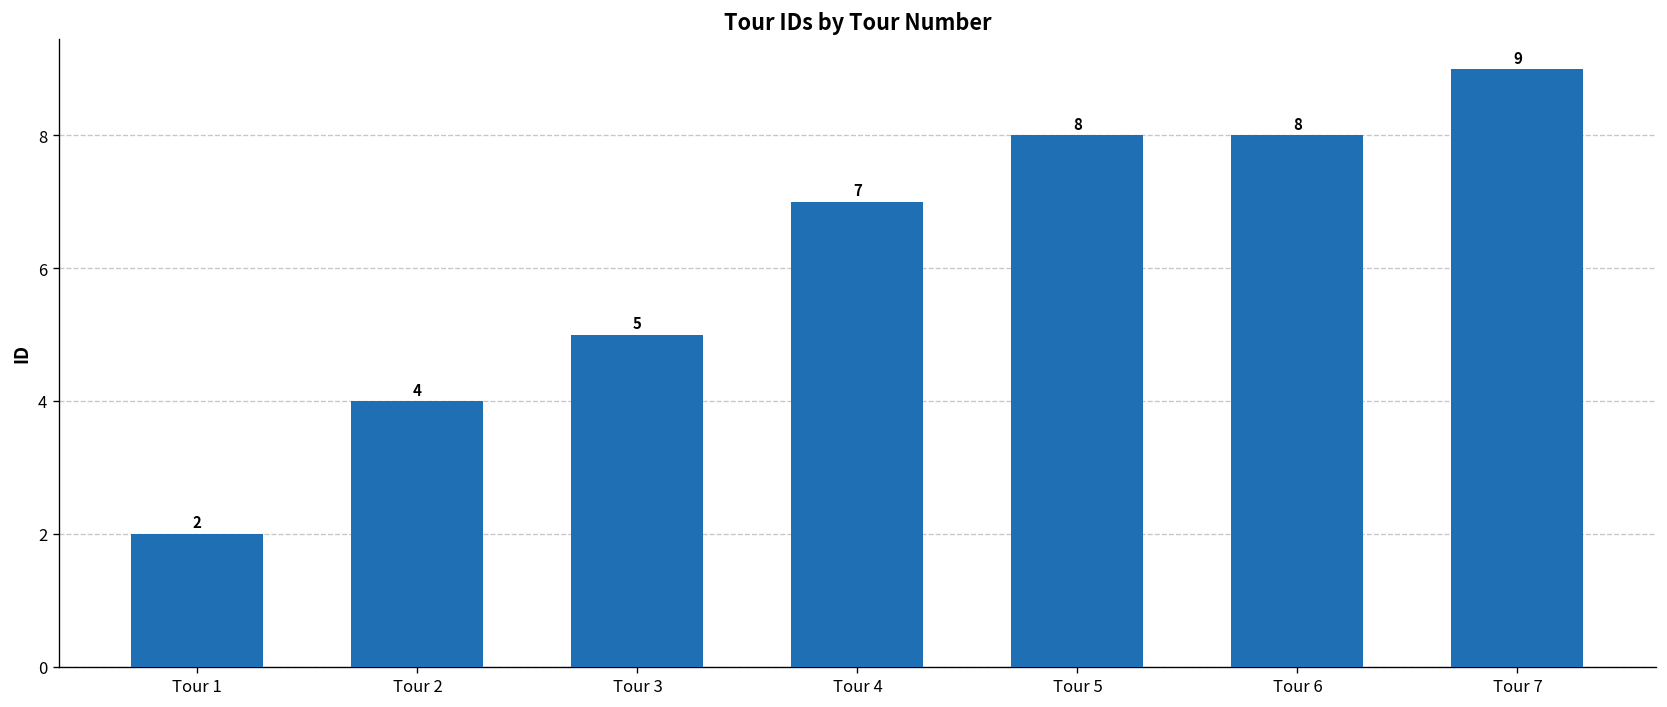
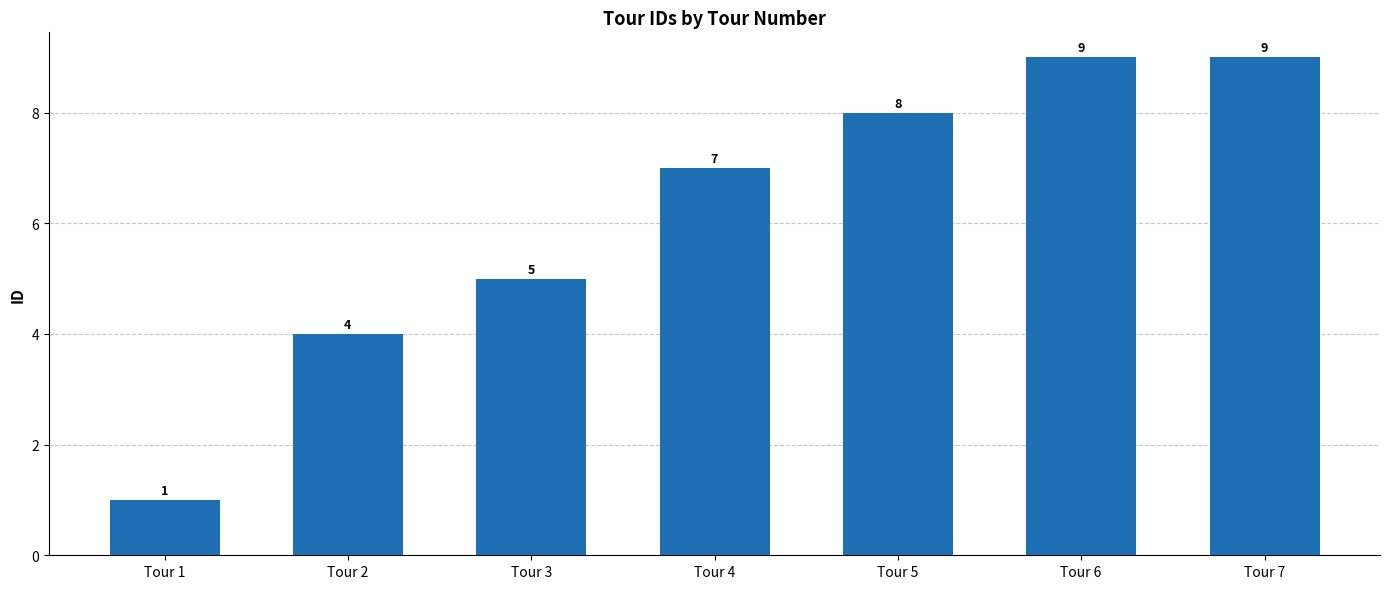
  {
-   "Tour 1": 2,
+   "Tour 1": 1,
    "Tour 2": 4,
    "Tour 3": 5,
    "Tour 4": 7,
    "Tour 5": 8,
-   "Tour 6": 8,
+   "Tour 6": 9,
    "Tour 7": 9
  }
